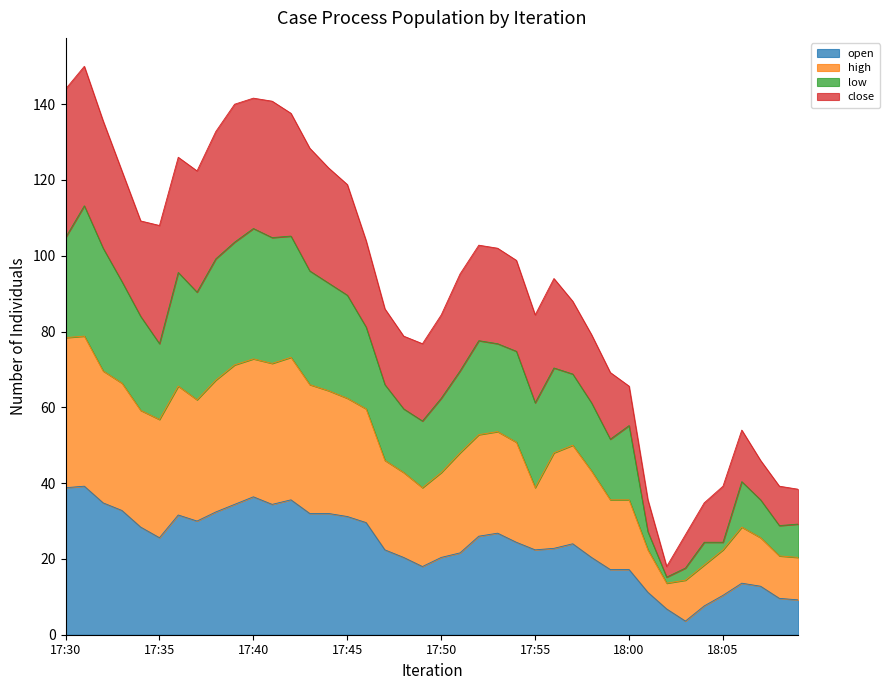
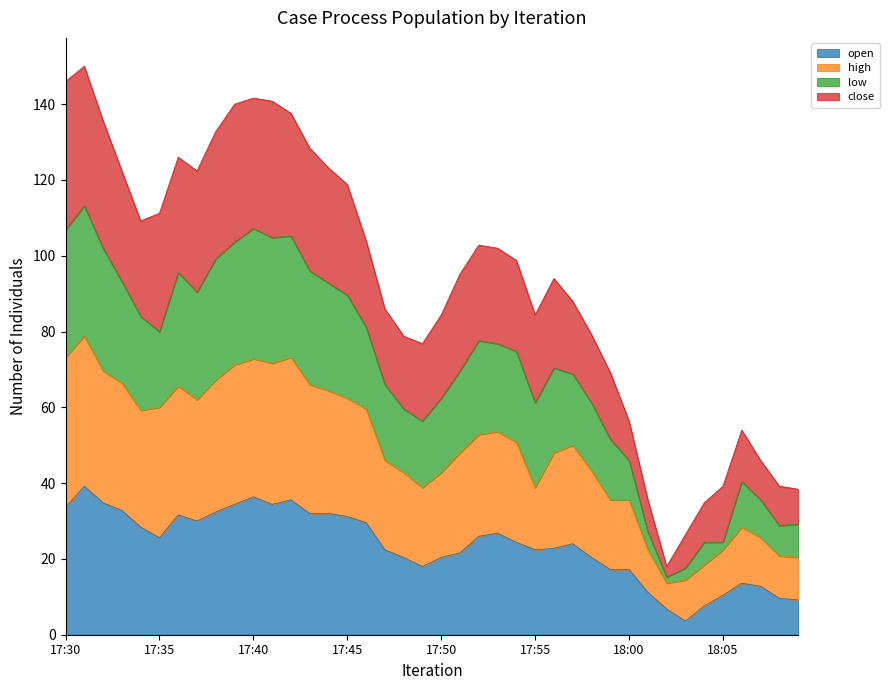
  {
    "open": {
-     "17:30": 39,
+     "17:30": 34,
      "17:35": 26,
      "17:40": 36,
      "17:45": 31,
      "17:50": 20,
      "17:55": 22,
      "18:00": 17,
      "18:05": 10
    },
    "high": {
      "17:30": 40,
-     "17:35": 31,
+     "17:35": 34,
      "17:40": 36,
      "17:45": 31,
      "17:50": 22,
      "17:55": 16,
      "18:00": 18,
      "18:05": 12
    },
    "low": {
-     "17:30": 26,
+     "17:30": 34,
      "17:35": 20,
      "17:40": 34,
      "17:45": 27,
      "17:50": 20,
      "17:55": 22,
-     "18:00": 20,
+     "18:00": 10,
      "18:05": 2
    },
    "close": {
      "17:30": 39,
      "17:35": 31,
      "17:40": 34,
      "17:45": 29,
      "17:50": 22,
      "17:55": 23,
      "18:00": 10,
      "18:05": 15
    }
  }
